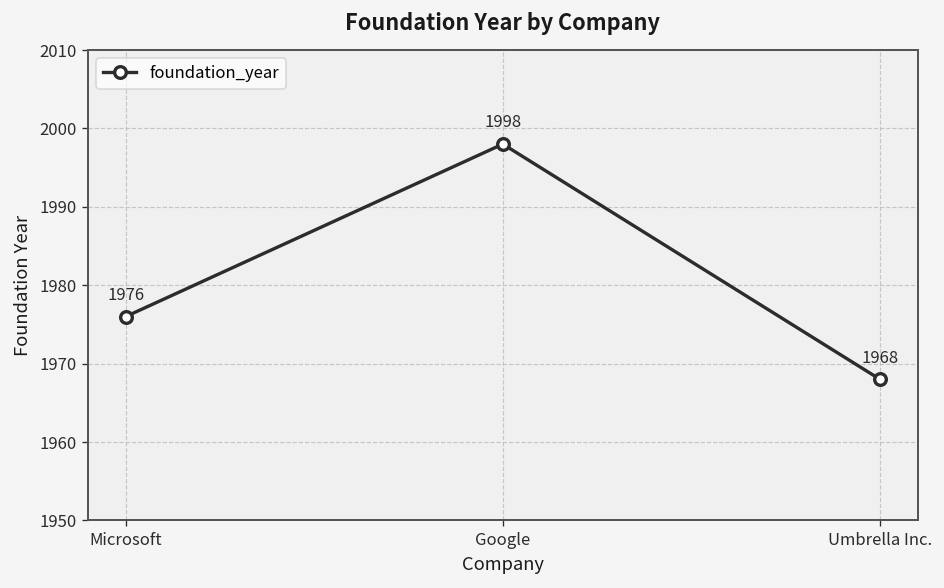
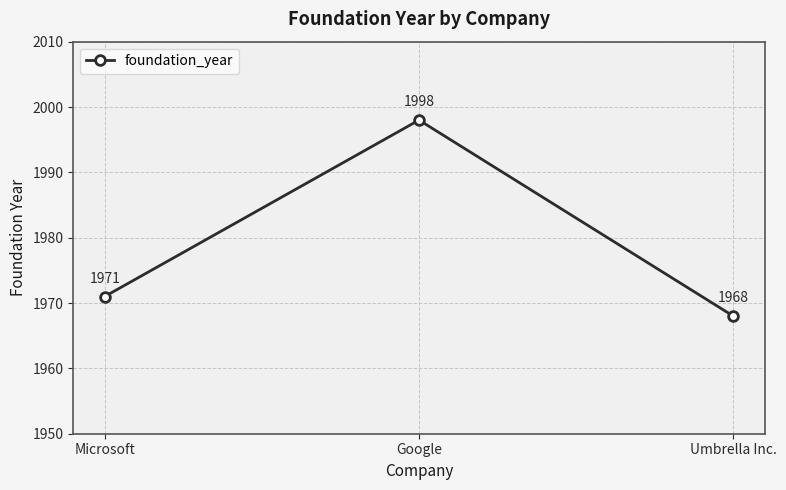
  {
-   "Microsoft": 1976,
+   "Microsoft": 1971,
    "Google": 1998,
    "Umbrella Inc.": 1968
  }
